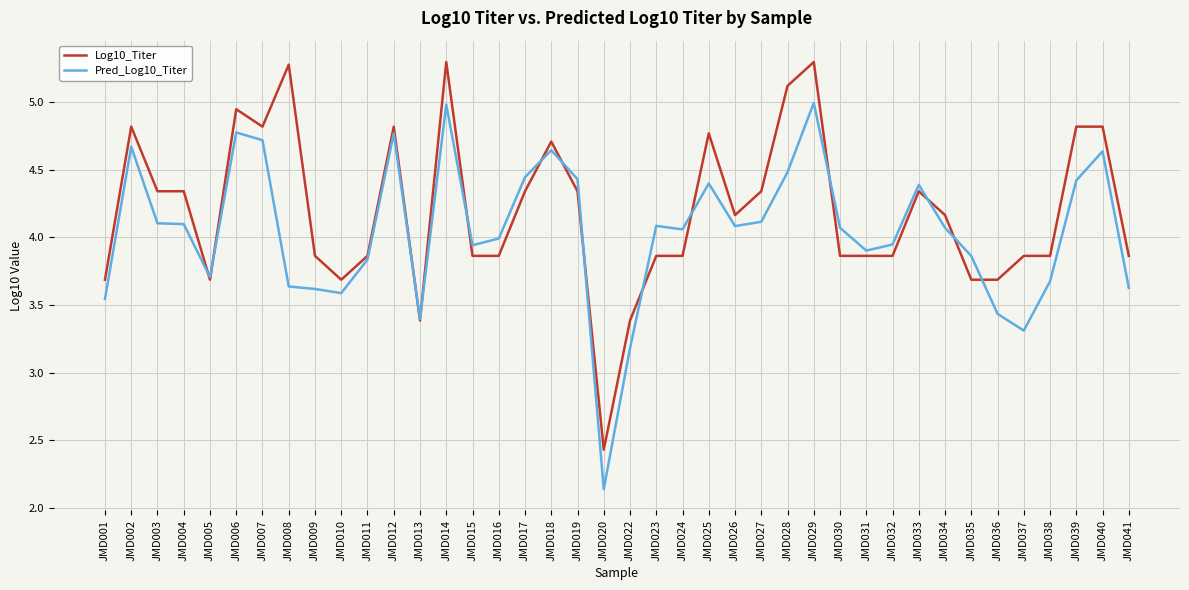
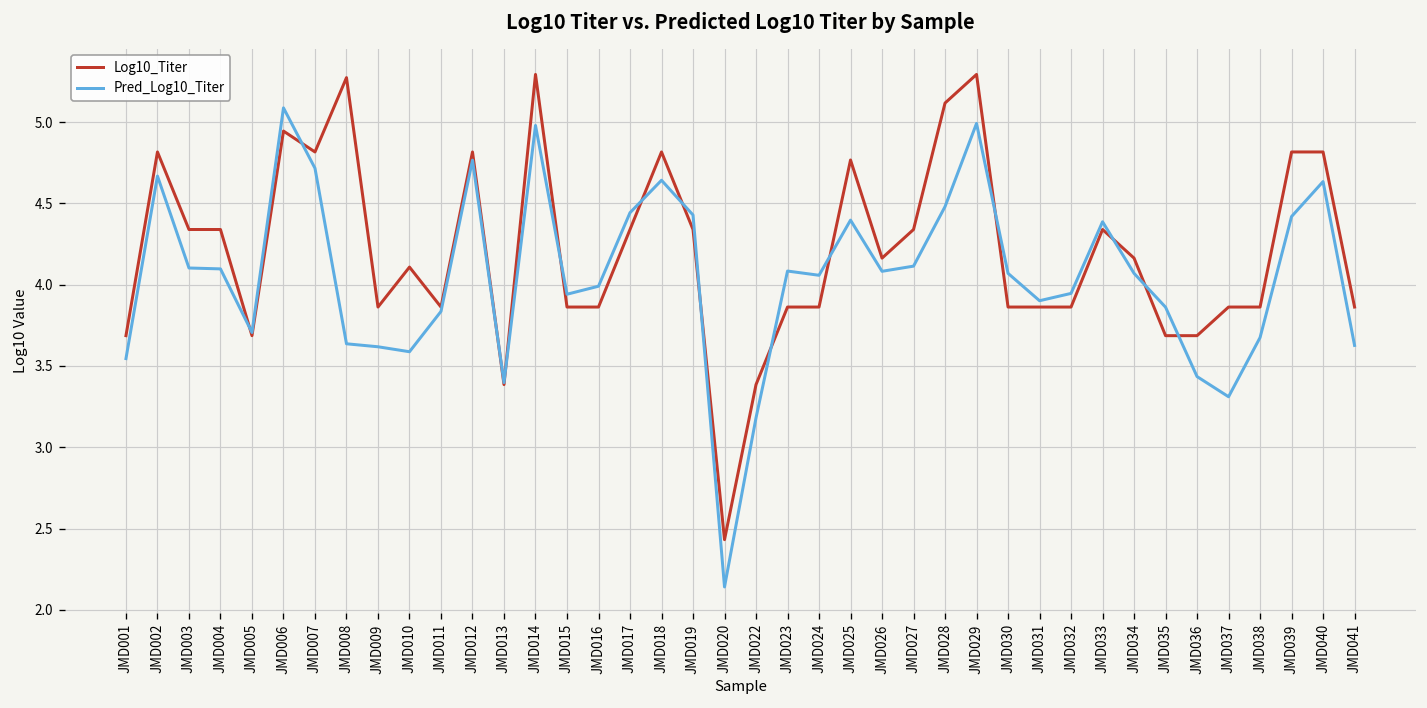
  {
    "Log10_Titer": {
      "JMD001": 3.69,
      "JMD002": 4.82,
      "JMD003": 4.34,
      "JMD004": 4.34,
      "JMD005": 3.69,
      "JMD006": 4.95,
      "JMD007": 4.82,
      "JMD008": 5.27,
      "JMD009": 3.86,
-     "JMD010": 3.69,
+     "JMD010": 4.11,
      "JMD011": 3.86,
      "JMD012": 4.82,
      "JMD014": 5.29,
      "JMD015": 3.86,
      "JMD016": 3.86,
      "JMD017": 4.34,
-     "JMD018": 4.71,
+     "JMD018": 4.82,
      "JMD019": 4.34,
      "JMD020": 2.43,
      "JMD022": 3.39,
      "JMD023": 3.86,
      "JMD024": 3.86,
      "JMD025": 4.77,
      "JMD026": 4.16,
      "JMD027": 4.34,
      "JMD028": 5.12,
      "JMD029": 5.29,
      "JMD030": 3.86,
      "JMD031": 3.86,
      "JMD032": 3.86,
      "JMD033": 4.34,
      "JMD034": 4.16,
      "JMD035": 3.69,
      "JMD036": 3.69,
      "JMD037": 3.86,
      "JMD038": 3.86,
      "JMD039": 4.82,
      "JMD040": 4.82,
      "JMD041": 3.86
    },
    "Pred_Log10_Titer": {
      "JMD001": 3.55,
      "JMD002": 4.67,
      "JMD003": 4.10,
      "JMD004": 4.10,
      "JMD005": 3.71,
-     "JMD006": 4.77,
+     "JMD006": 5.09,
      "JMD007": 4.72,
      "JMD008": 3.64,
      "JMD009": 3.62,
      "JMD010": 3.59,
      "JMD011": 3.84,
      "JMD012": 4.77,
      "JMD014": 4.98,
      "JMD015": 3.94,
      "JMD016": 3.99,
      "JMD017": 4.44,
      "JMD018": 4.64,
      "JMD019": 4.43,
      "JMD020": 2.14,
      "JMD022": 3.18,
      "JMD023": 4.08,
      "JMD024": 4.06,
      "JMD025": 4.40,
      "JMD026": 4.08,
      "JMD027": 4.11,
      "JMD028": 4.48,
      "JMD029": 4.99,
      "JMD030": 4.07,
      "JMD031": 3.90,
      "JMD032": 3.95,
      "JMD033": 4.39,
      "JMD034": 4.07,
      "JMD035": 3.86,
      "JMD036": 3.43,
      "JMD037": 3.31,
      "JMD038": 3.68,
      "JMD039": 4.42,
      "JMD040": 4.63,
      "JMD041": 3.63
    }
  }
